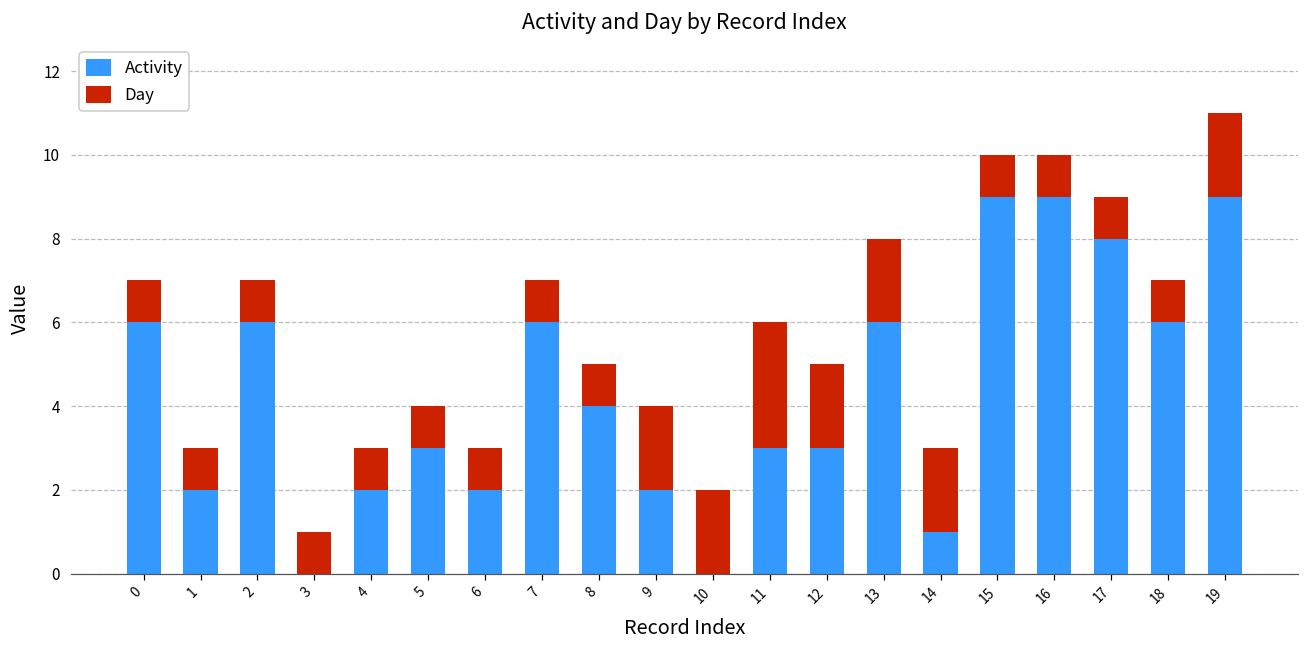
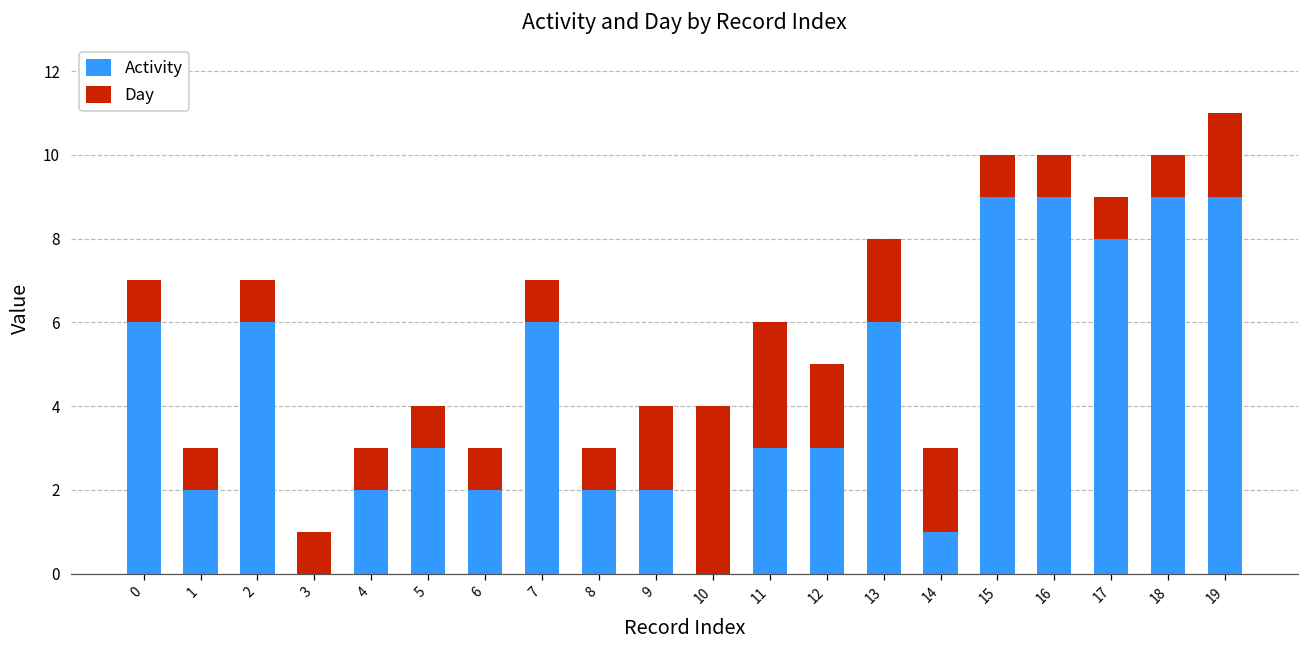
  {
    "Activity": {
      "0": 6,
      "1": 2,
      "2": 6,
      "3": 0,
      "4": 2,
      "5": 3,
      "6": 2,
      "7": 6,
-     "8": 4,
+     "8": 2,
      "9": 2,
      "10": 0,
      "11": 3,
      "12": 3,
      "13": 6,
      "14": 1,
      "15": 9,
      "16": 9,
      "17": 8,
-     "18": 6,
+     "18": 9,
      "19": 9
    },
    "Day": {
      "0": 1,
      "1": 1,
      "2": 1,
      "3": 1,
      "4": 1,
      "5": 1,
      "6": 1,
      "7": 1,
      "8": 1,
      "9": 2,
-     "10": 2,
+     "10": 4,
      "11": 3,
      "12": 2,
      "13": 2,
      "14": 2,
      "15": 1,
      "16": 1,
      "17": 1,
      "18": 1,
      "19": 2
    }
  }
